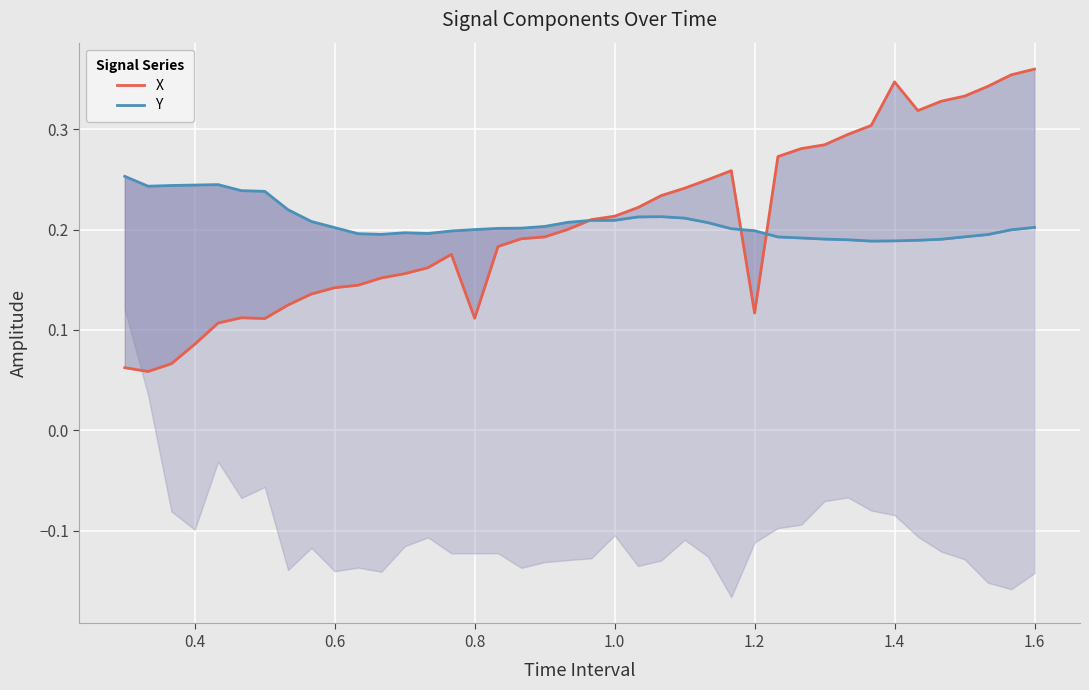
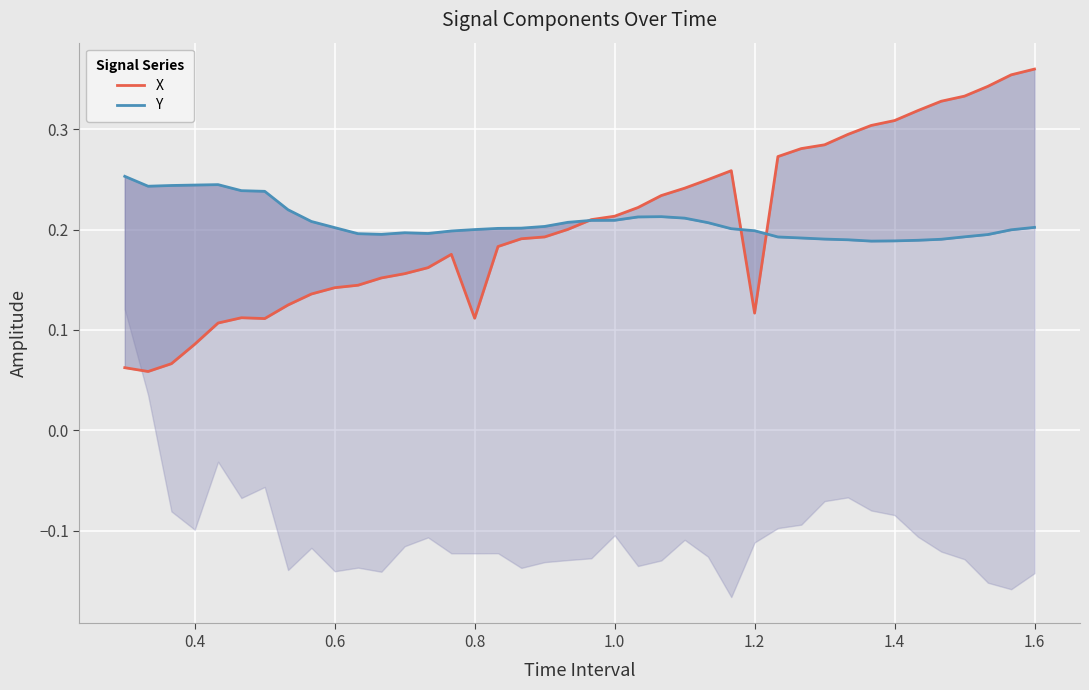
  {
    "X": {
      "0.4": 0.086,
      "0.6": 0.142,
      "0.8": 0.112,
      "1.2": 0.117,
-     "1.4": 0.347
+     "1.4": 0.309
    }
  }
